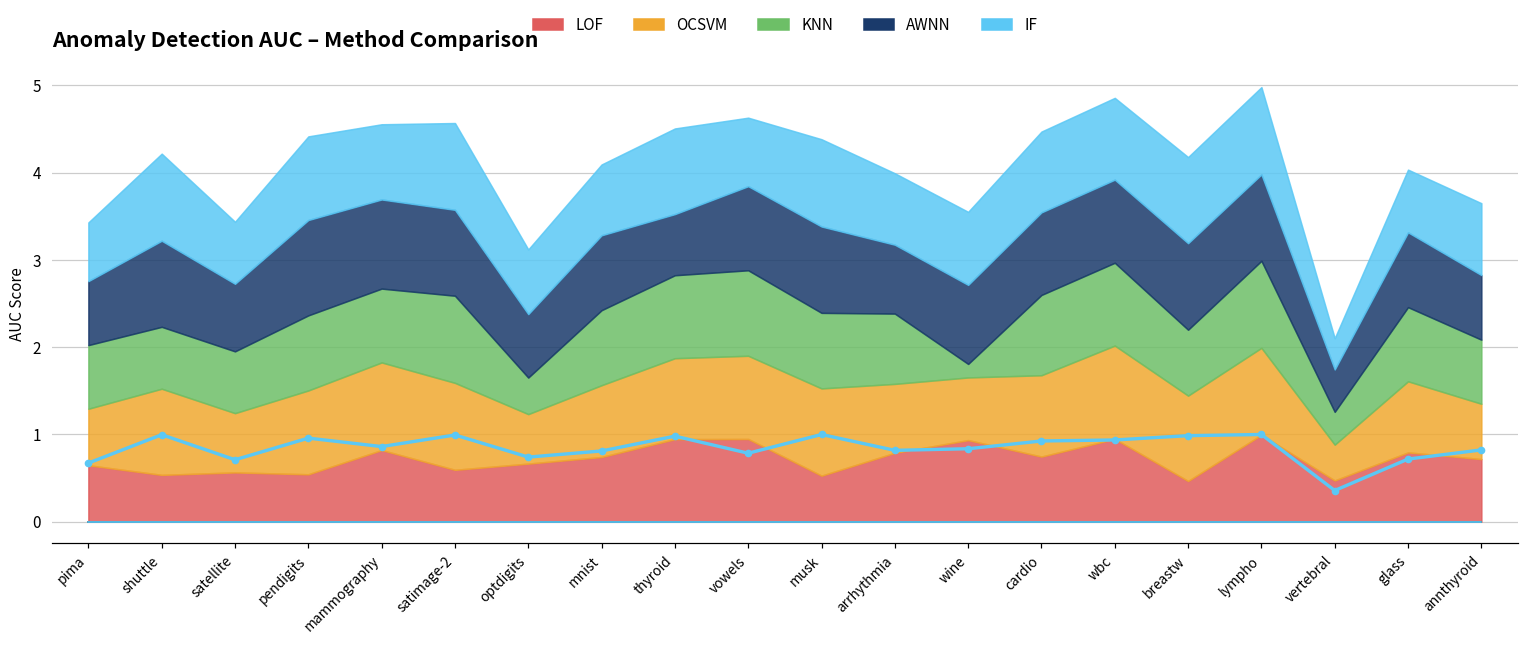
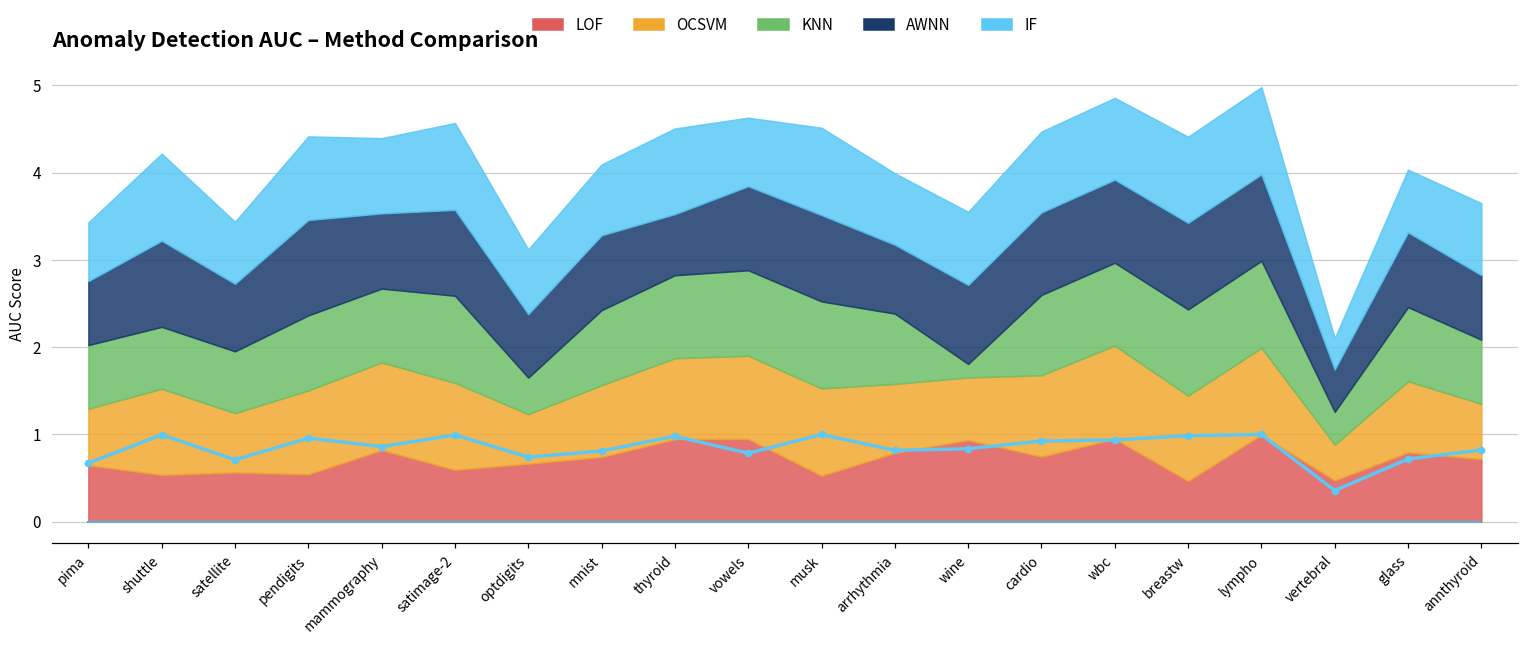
  {
    "OCSVM": {
      "pima": 0.6,
      "shuttle": 1.0,
      "satellite": 0.7,
      "pendigits": 1.0,
      "mammography": 1.0,
      "satimage-2": 1.0,
      "optdigits": 0.6,
      "mnist": 0.8,
      "thyroid": 0.9,
      "vowels": 1.0,
      "musk": 1.0,
      "arrhythmia": 0.8,
      "wine": 0.7,
      "cardio": 0.9,
      "wbc": 1.1,
      "breastw": 1.0,
      "lympho": 1.0,
      "vertebral": 0.4,
      "glass": 0.8,
      "annthyroid": 0.6
    },
    "KNN": {
      "pima": 0.7,
      "shuttle": 0.7,
      "satellite": 0.7,
      "pendigits": 0.9,
      "mammography": 0.8,
      "satimage-2": 1.0,
      "optdigits": 0.4,
      "mnist": 0.9,
      "thyroid": 1.0,
      "vowels": 1.0,
-     "musk": 0.9,
+     "musk": 1.0,
      "arrhythmia": 0.8,
      "wine": 0.2,
      "cardio": 0.9,
      "wbc": 0.9,
-     "breastw": 0.8,
+     "breastw": 1.0,
      "lympho": 1.0,
      "vertebral": 0.4,
      "glass": 0.8,
      "annthyroid": 0.7
    },
    "AWNN": {
      "pima": 0.7,
      "shuttle": 1.0,
      "satellite": 0.8,
      "pendigits": 1.1,
-     "mammography": 1.0,
+     "mammography": 0.9,
      "satimage-2": 1.0,
      "optdigits": 0.7,
      "mnist": 0.9,
      "thyroid": 0.7,
      "vowels": 1.0,
      "musk": 1.0,
      "arrhythmia": 0.8,
      "wine": 0.9,
      "cardio": 0.9,
      "wbc": 1.0,
      "breastw": 1.0,
      "lympho": 1.0,
      "vertebral": 0.5,
      "glass": 0.9,
      "annthyroid": 0.7
    }
  }
